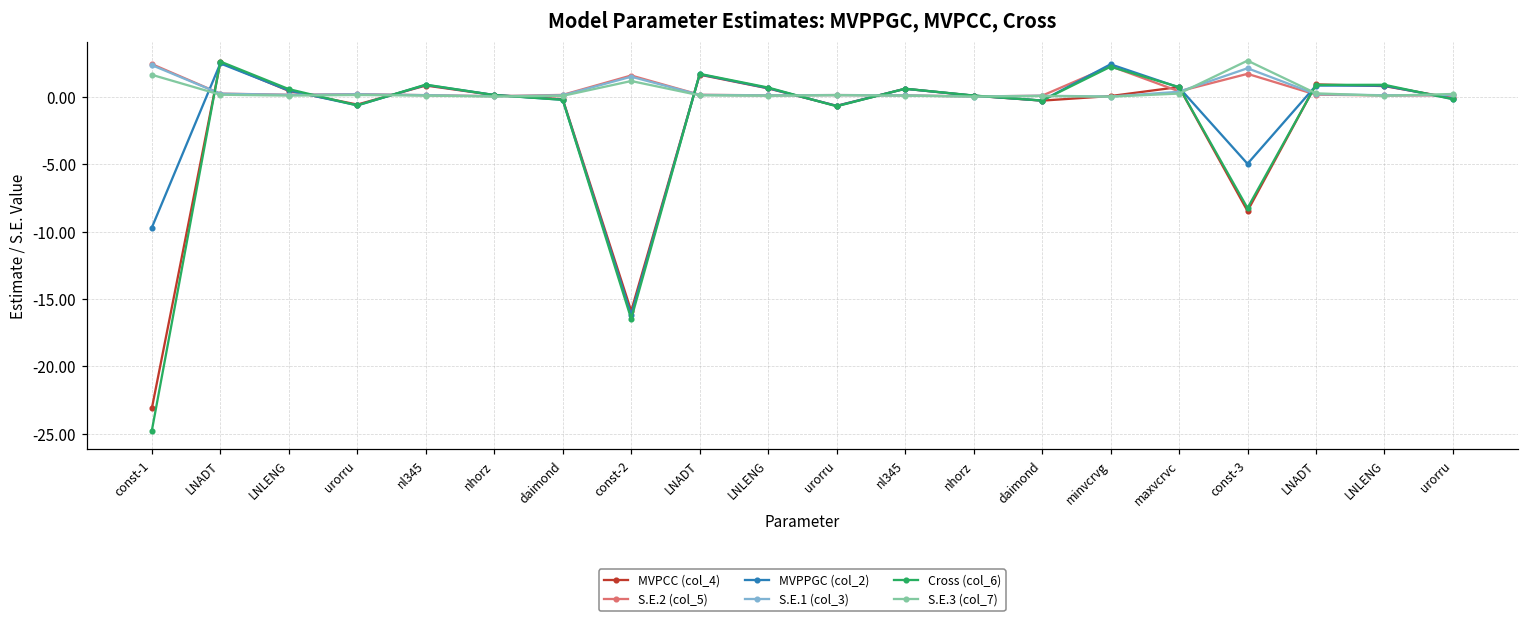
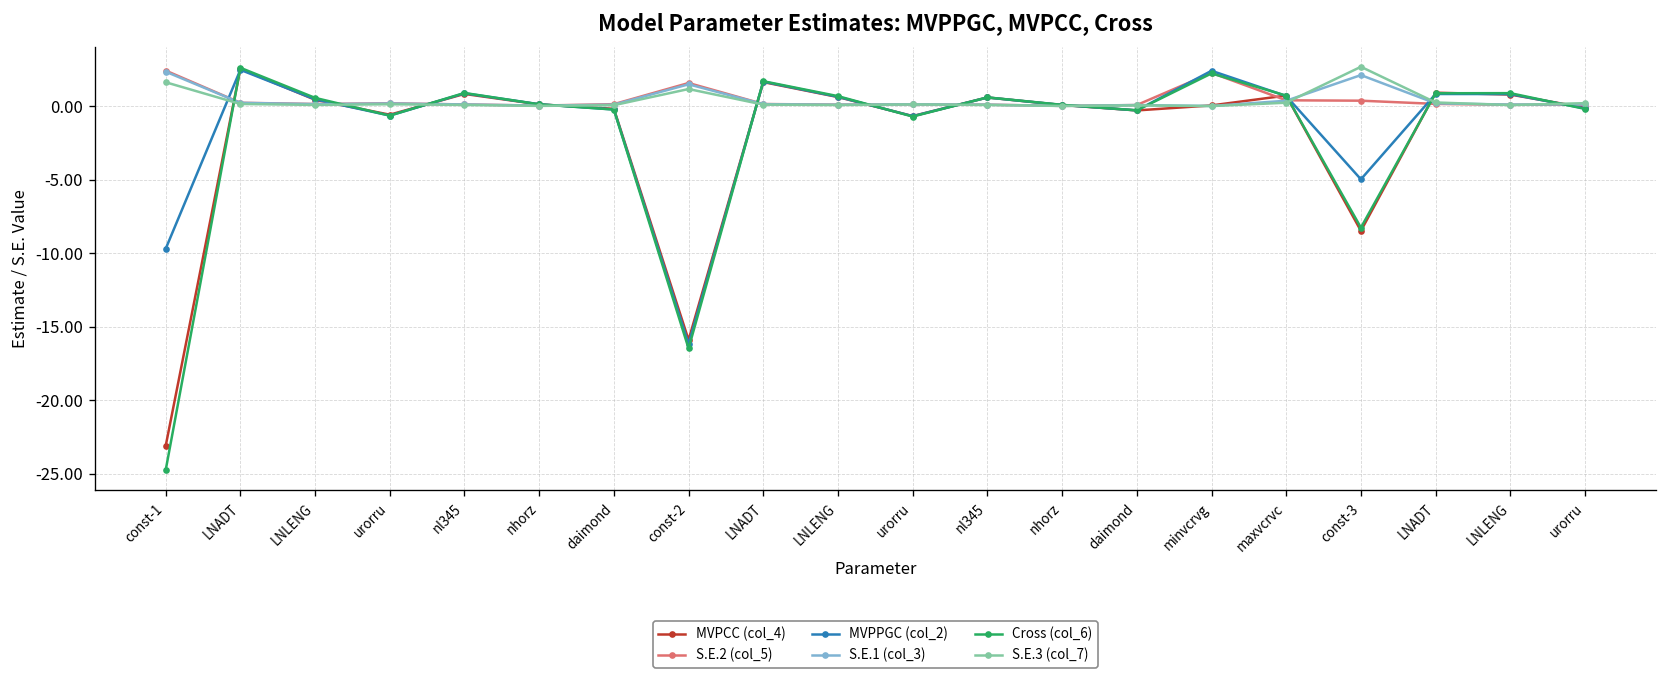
  {
    "MVPCC (col_4)": {
      "const-1": -23.1,
      "const-2": -15.9,
      "const-3": -8.5
    },
    "S.E.2 (col_5)": {
-     "const-3": 1.7
+     "const-3": 0.4
    },
    "MVPPGC (col_2)": {
      "const-1": -9.7,
      "const-2": -16.2,
      "const-3": -5.0
    },
    "Cross (col_6)": {
      "const-1": -24.8,
      "const-2": -16.5,
      "const-3": -8.2
    }
  }
